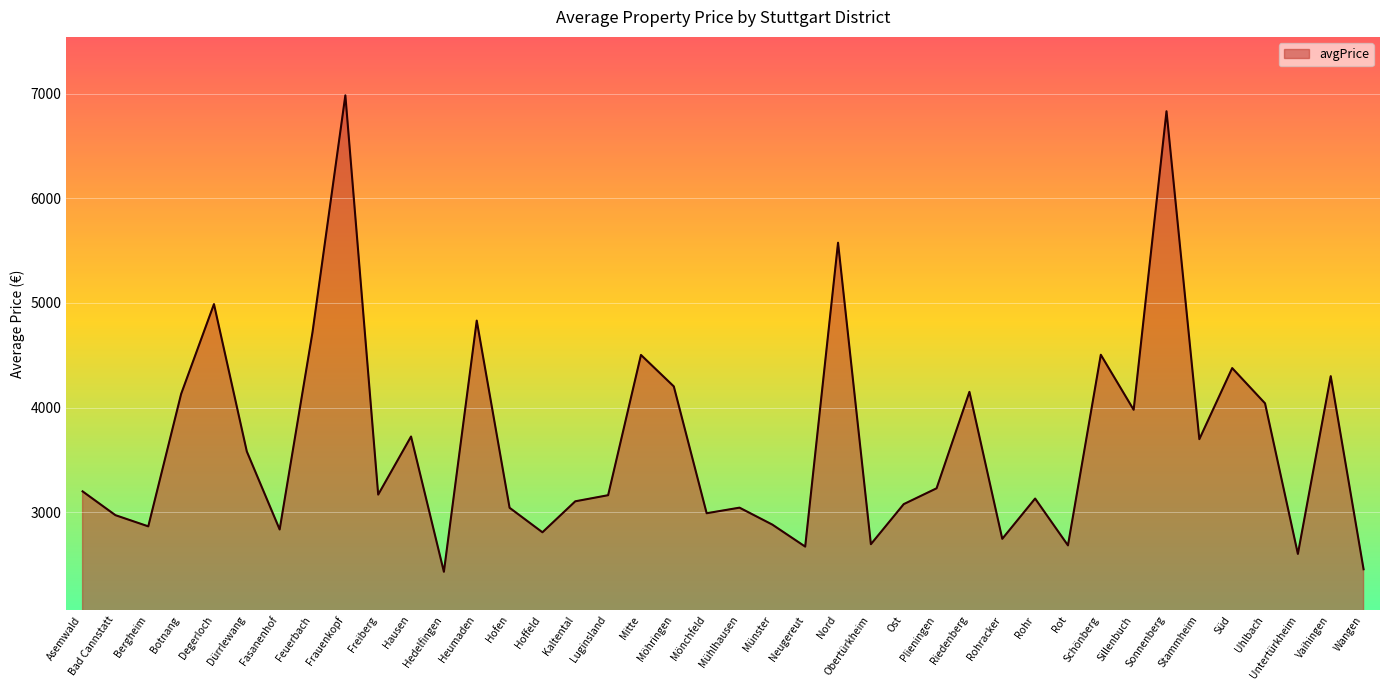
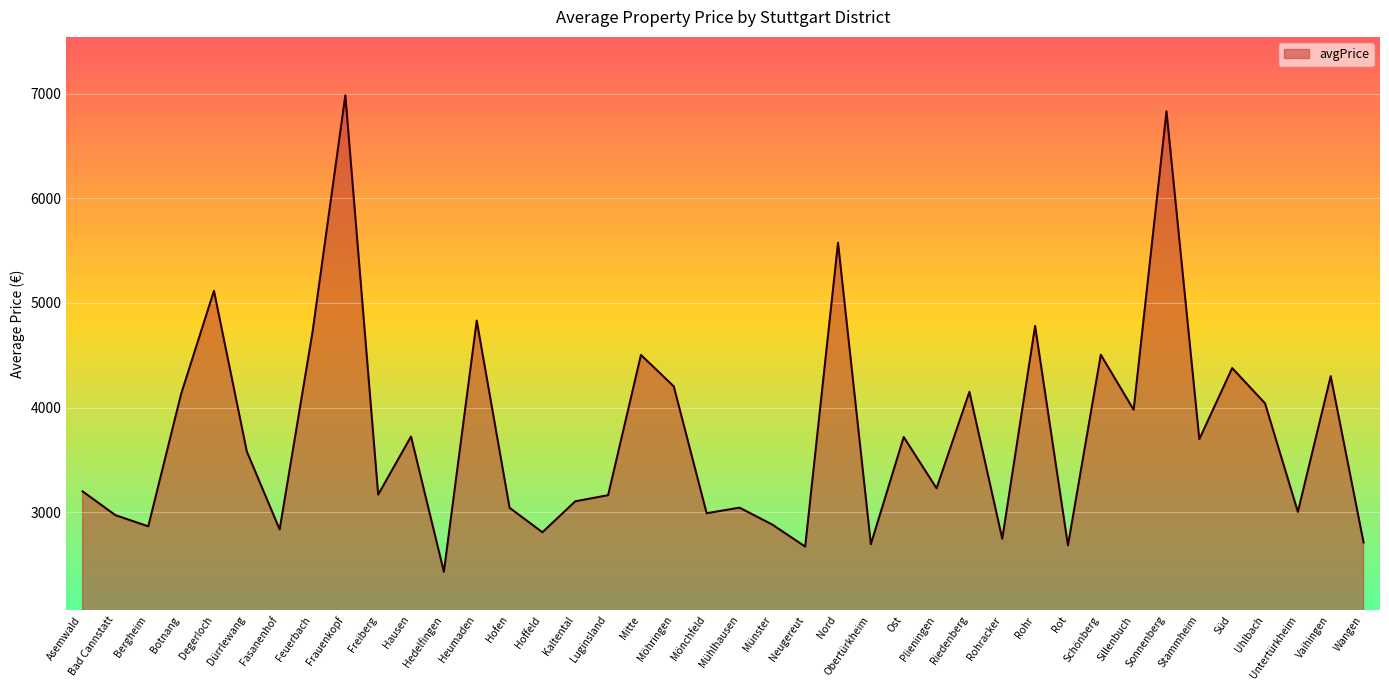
  {
    "Asemwald": 3200,
    "Bad Cannstatt": 2970,
    "Bergheim": 2860,
    "Botnang": 4130,
-   "Degerloch": 4990,
+   "Degerloch": 5120,
    "Dürrlewang": 3580,
    "Fasanenhof": 2830,
    "Feuerbach": 4720,
    "Frauenkopf": 6980,
    "Freiberg": 3170,
    "Hausen": 3720,
    "Hedelfingen": 2430,
    "Heumaden": 4830,
    "Hofen": 3040,
    "Hoffeld": 2810,
    "Kaltental": 3100,
    "Luginsland": 3160,
    "Mitte": 4500,
    "Möhringen": 4200,
    "Mönchfeld": 2990,
    "Mühlhausen": 3040,
    "Münster": 2880,
    "Neugereut": 2670,
    "Nord": 5580,
    "Obertürkheim": 2690,
-   "Ost": 3080,
+   "Ost": 3720,
    "Plieningen": 3230,
    "Riedenberg": 4150,
    "Rohracker": 2740,
-   "Rohr": 3130,
+   "Rohr": 4780,
    "Rot": 2680,
    "Schönberg": 4500,
    "Sillenbuch": 3980,
    "Sonnenberg": 6830,
    "Stammheim": 3700,
    "Süd": 4380,
    "Uhlbach": 4040,
-   "Untertürkheim": 2600,
+   "Untertürkheim": 3000,
    "Vaihingen": 4300,
-   "Wangen": 2450
+   "Wangen": 2710
  }
